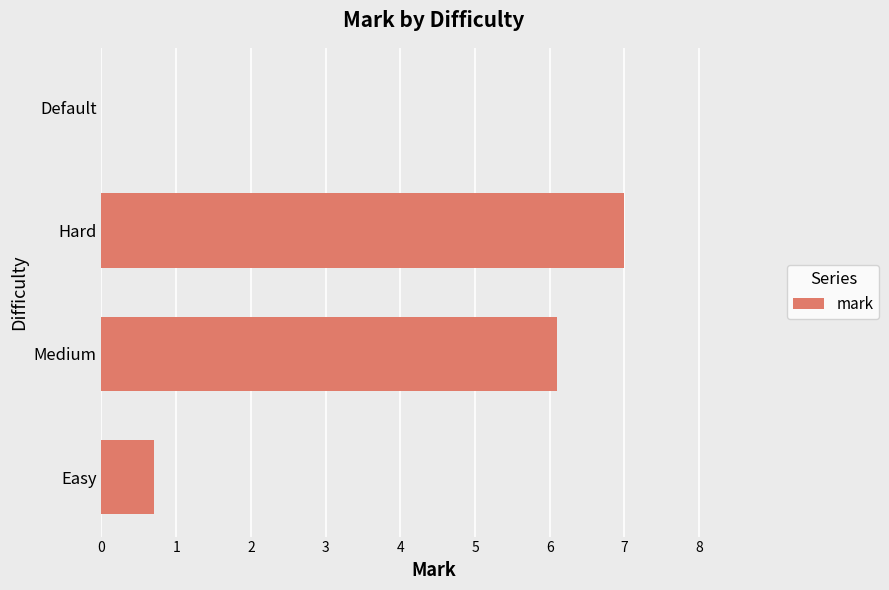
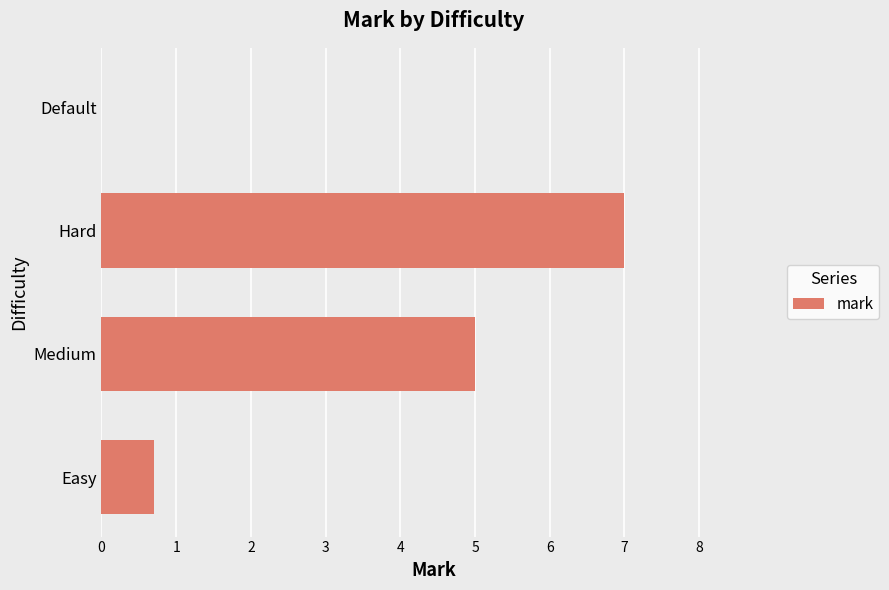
  {
    "Default": 0.0,
    "Hard": 7.0,
-   "Medium": 6.1,
+   "Medium": 5.0,
    "Easy": 0.7
  }
